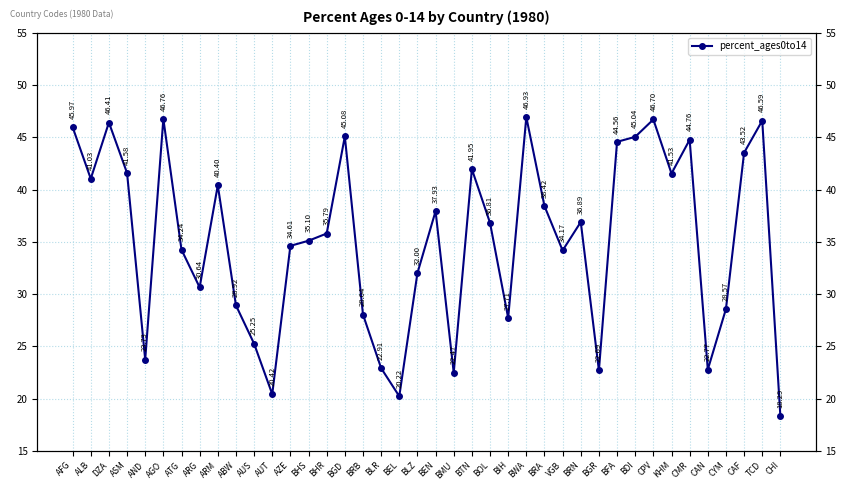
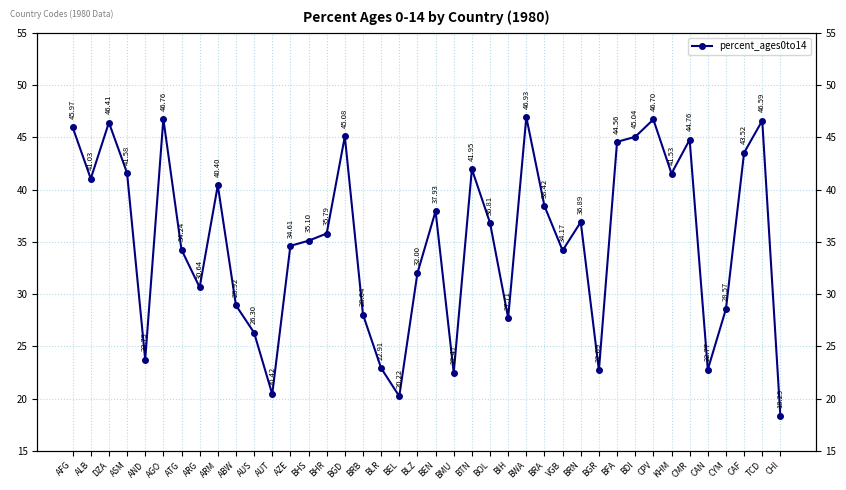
  {
    "AFG": 45.97,
    "ALB": 41.03,
    "DZA": 46.41,
    "ASM": 41.58,
    "AND": 23.73,
    "AGO": 46.76,
    "ATG": 34.24,
    "ARG": 30.64,
    "ARM": 40.40,
    "ABW": 28.92,
-   "AUS": 25.25,
+   "AUS": 26.30,
    "AUT": 20.42,
    "AZE": 34.61,
    "BHS": 35.10,
    "BHR": 35.79,
    "BGD": 45.08,
    "BRB": 28.04,
    "BLR": 22.91,
    "BEL": 20.22,
    "BLZ": 32.00,
    "BEN": 37.93,
    "BMU": 22.47,
    "BTN": 41.95,
    "BOL": 36.81,
    "BIH": 27.71,
    "BWA": 46.93,
    "BRA": 38.42,
    "VGB": 34.17,
    "BRN": 36.89,
    "BGR": 22.69,
    "BFA": 44.56,
    "BDI": 45.04,
    "CPV": 46.70,
    "KHM": 41.53,
    "CMR": 44.76,
    "CAN": 22.77,
    "CYM": 28.57,
    "CAF": 43.52,
    "TCD": 46.59,
    "CHI": 18.29
  }
